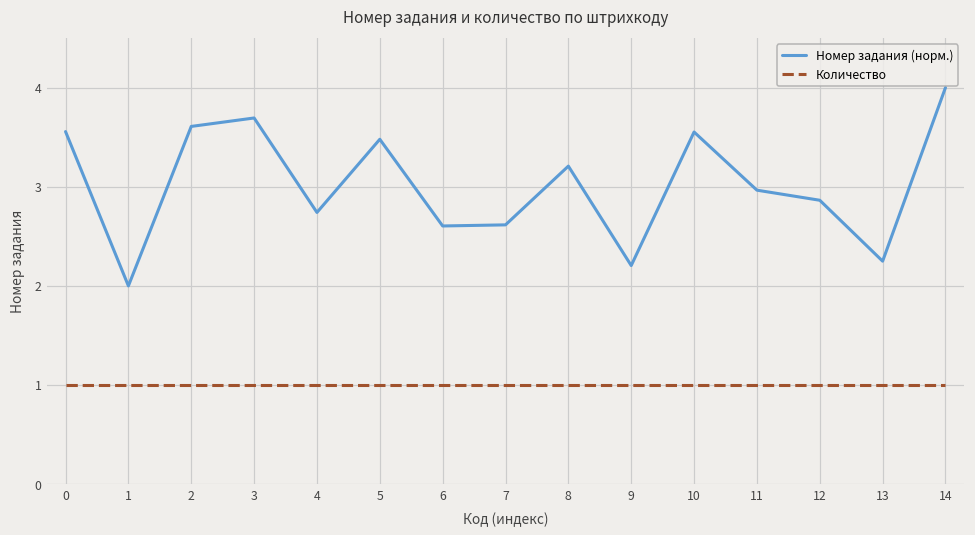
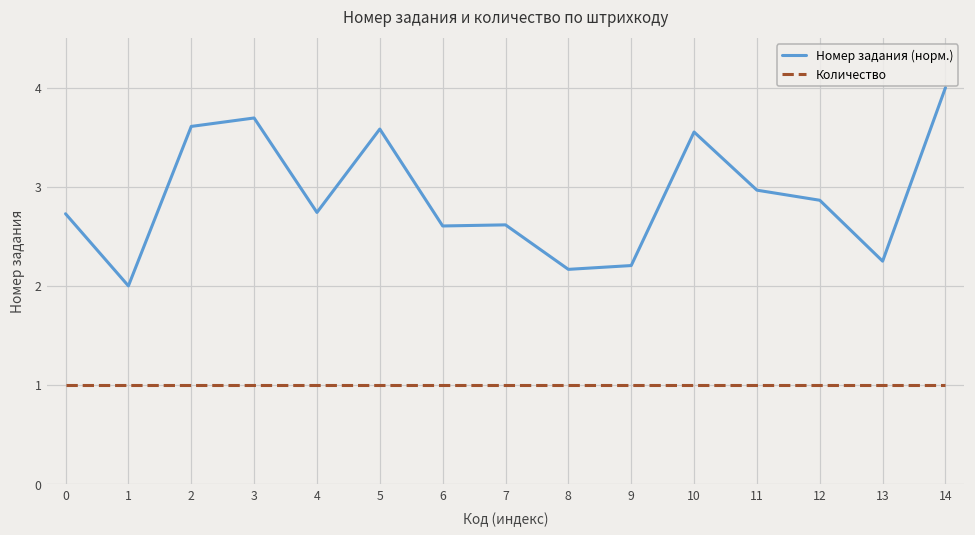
  {
    "Номер задания (норм.)": {
-     "0": 3.6,
+     "0": 2.7,
      "1": 2.0,
      "2": 3.6,
      "3": 3.7,
      "4": 2.7,
-     "5": 3.5,
+     "5": 3.6,
      "6": 2.6,
      "7": 2.6,
-     "8": 3.2,
+     "8": 2.2,
      "9": 2.2,
      "10": 3.6,
      "11": 3.0,
      "12": 2.9,
      "13": 2.2,
      "14": 4.0
    },
    "Количество": {
      "0": 1.0,
      "1": 1.0,
      "2": 1.0,
      "3": 1.0,
      "4": 1.0,
      "5": 1.0,
      "6": 1.0,
      "7": 1.0,
      "8": 1.0,
      "9": 1.0,
      "10": 1.0,
      "11": 1.0,
      "12": 1.0,
      "13": 1.0,
      "14": 1.0
    }
  }
